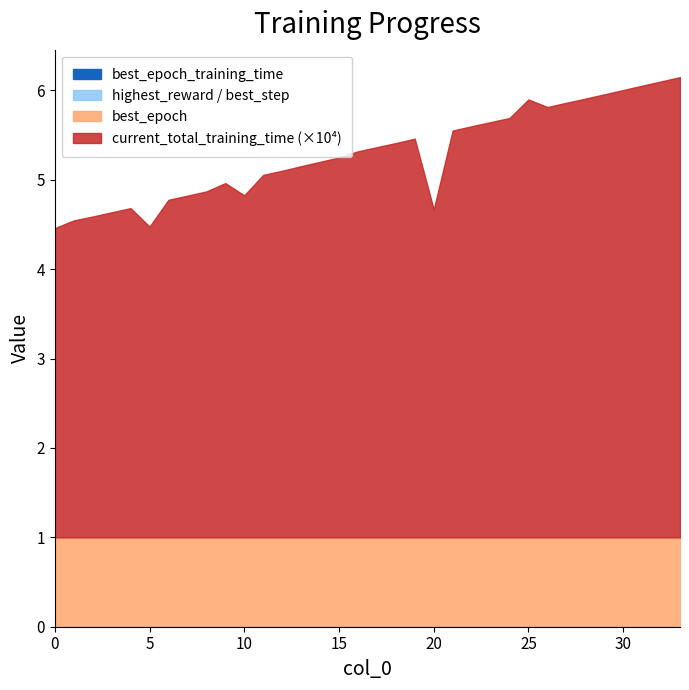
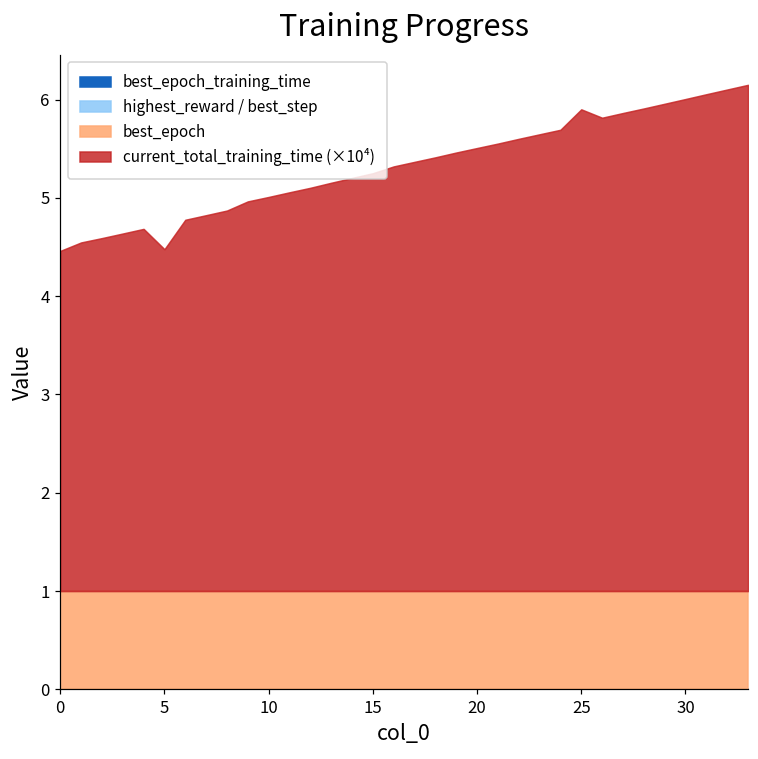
  {
    "highest_reward / best_step": {
      "0": 0.0,
      "5": 0.0,
      "10": 0.0,
      "15": 0.0,
      "20": 0.0,
      "25": 0.0,
      "30": 0.0
    },
    "best_epoch": {
      "0": 1.0,
      "5": 1.0,
      "10": 1.0,
      "15": 1.0,
      "20": 1.0,
      "25": 1.0,
      "30": 1.0
    },
    "current_total_training_time (×10⁴)": {
      "0": 3.5,
      "5": 3.5,
-     "10": 3.8,
+     "10": 4.0,
      "15": 4.2,
-     "20": 3.7,
+     "20": 4.5,
      "25": 4.9,
      "30": 5.0
    }
  }
